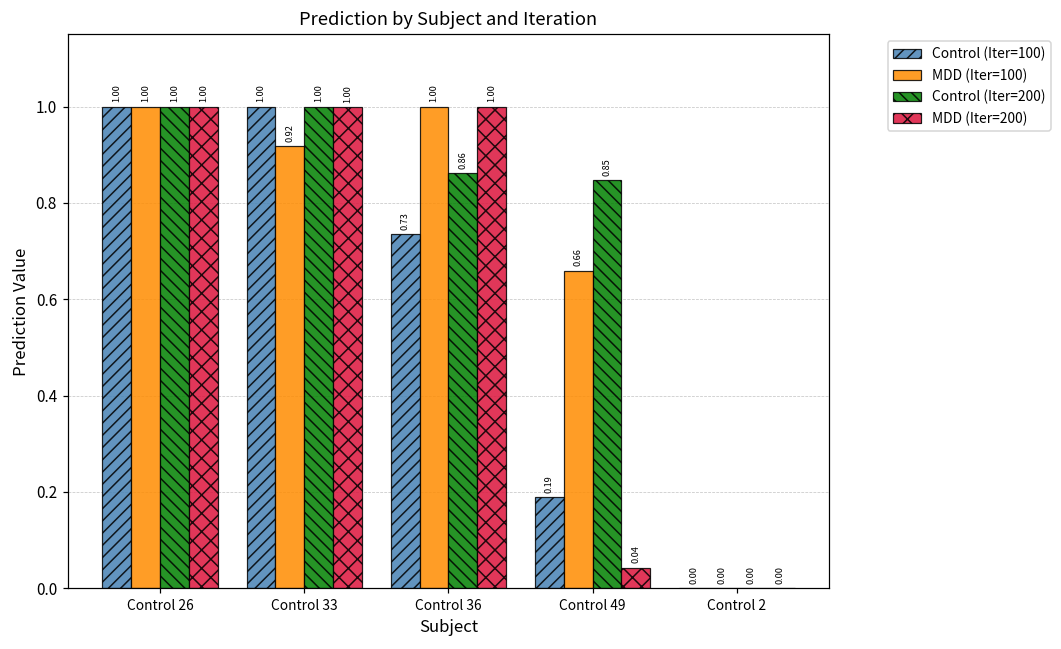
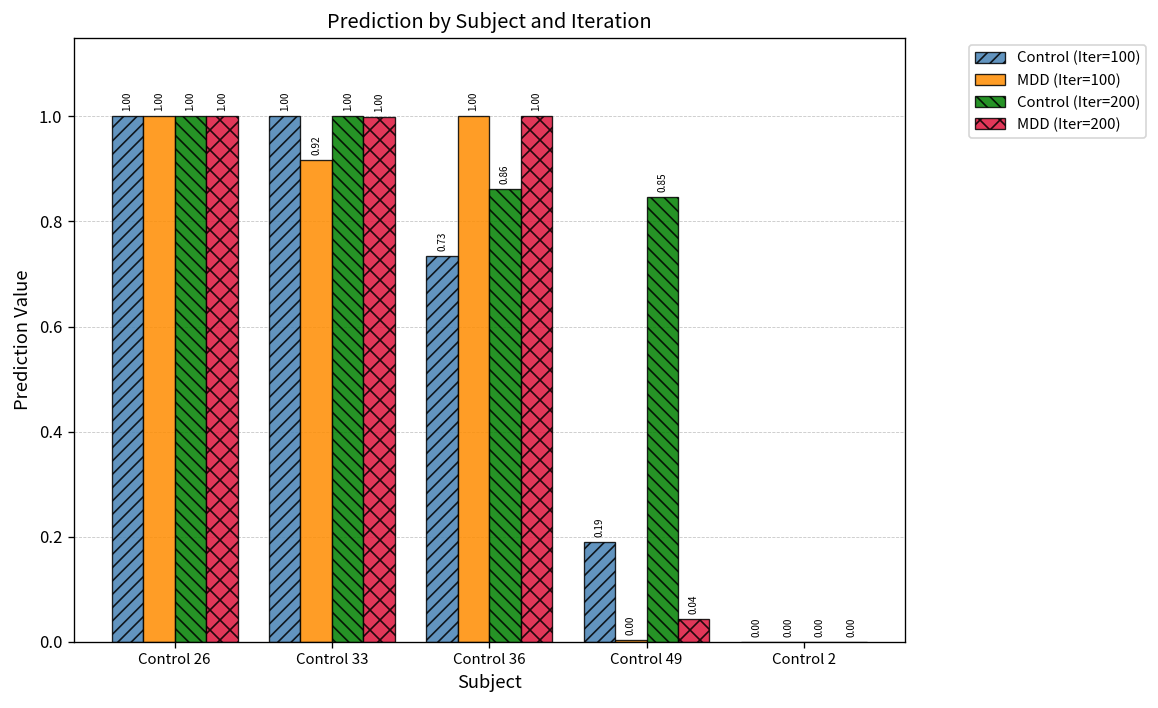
  {
    "Control (Iter=100)": {
      "Control 26": 1.00,
      "Control 33": 1.00,
      "Control 36": 0.73,
      "Control 49": 0.19,
      "Control 2": 0.00
    },
    "MDD (Iter=100)": {
      "Control 26": 1.00,
      "Control 33": 0.92,
      "Control 36": 1.00,
-     "Control 49": 0.66,
+     "Control 49": 0.00,
      "Control 2": 0.00
    },
    "Control (Iter=200)": {
      "Control 26": 1.00,
      "Control 33": 1.00,
      "Control 36": 0.86,
      "Control 49": 0.85,
      "Control 2": 0.00
    },
    "MDD (Iter=200)": {
      "Control 26": 1.00,
      "Control 33": 1.00,
      "Control 36": 1.00,
      "Control 49": 0.04,
      "Control 2": 0.00
    }
  }
